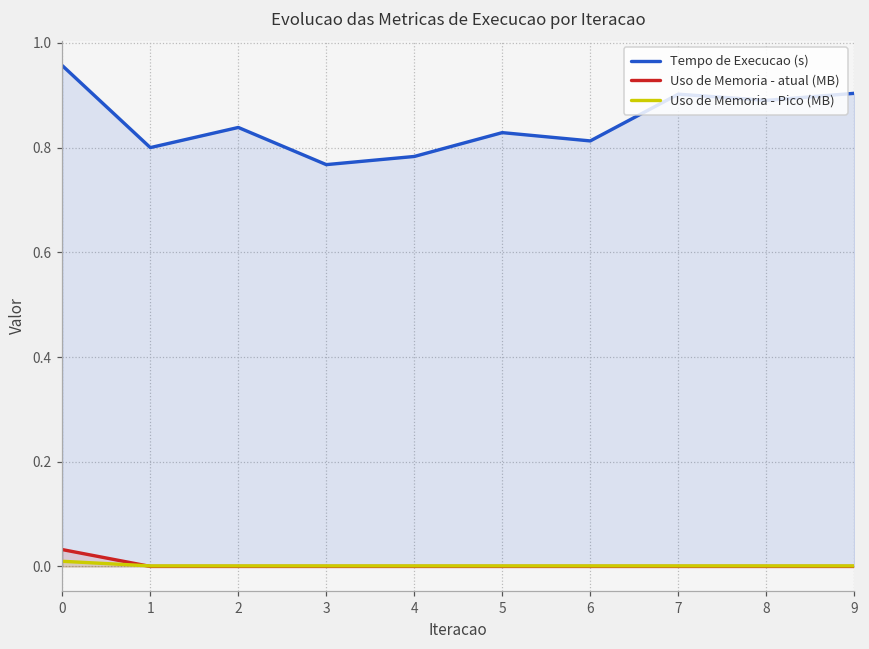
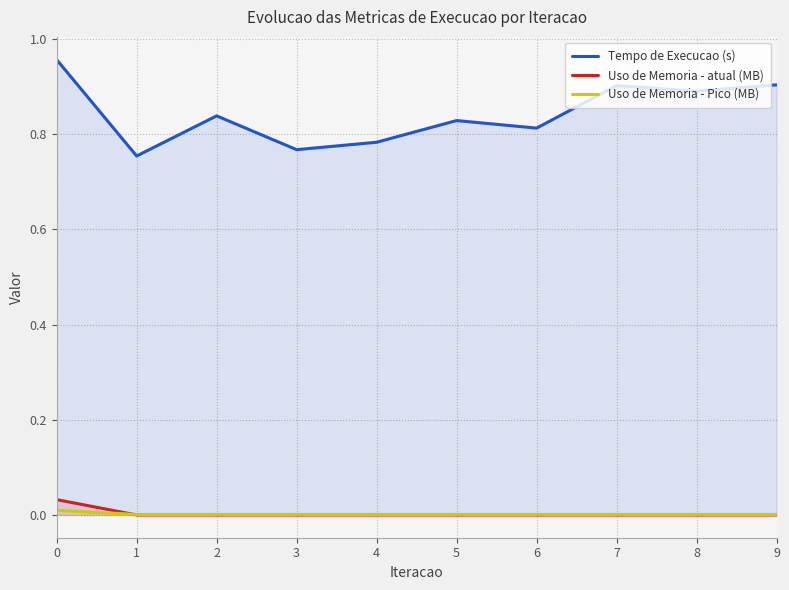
  {
    "Tempo de Execucao (s)": {
      "0": 0.96,
-     "1": 0.80,
+     "1": 0.75,
      "2": 0.84,
      "3": 0.77,
      "4": 0.78,
      "5": 0.83,
      "6": 0.81,
      "9": 0.90
    },
    "Uso de Memoria - atual (MB)": {
      "0": 0.03
    },
    "Uso de Memoria - Pico (MB)": {
      "0": 0.01
    }
  }
